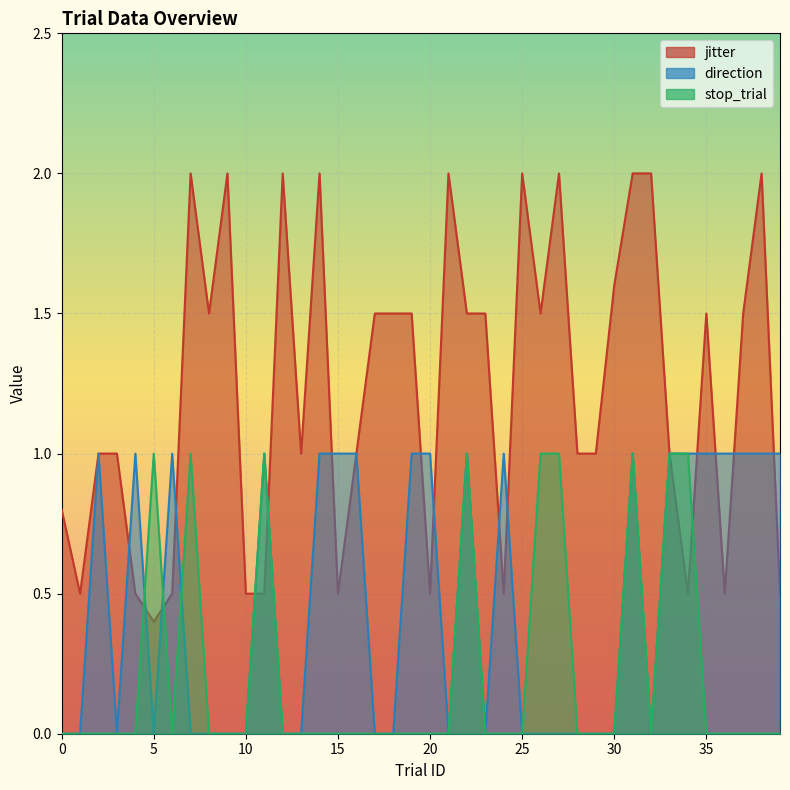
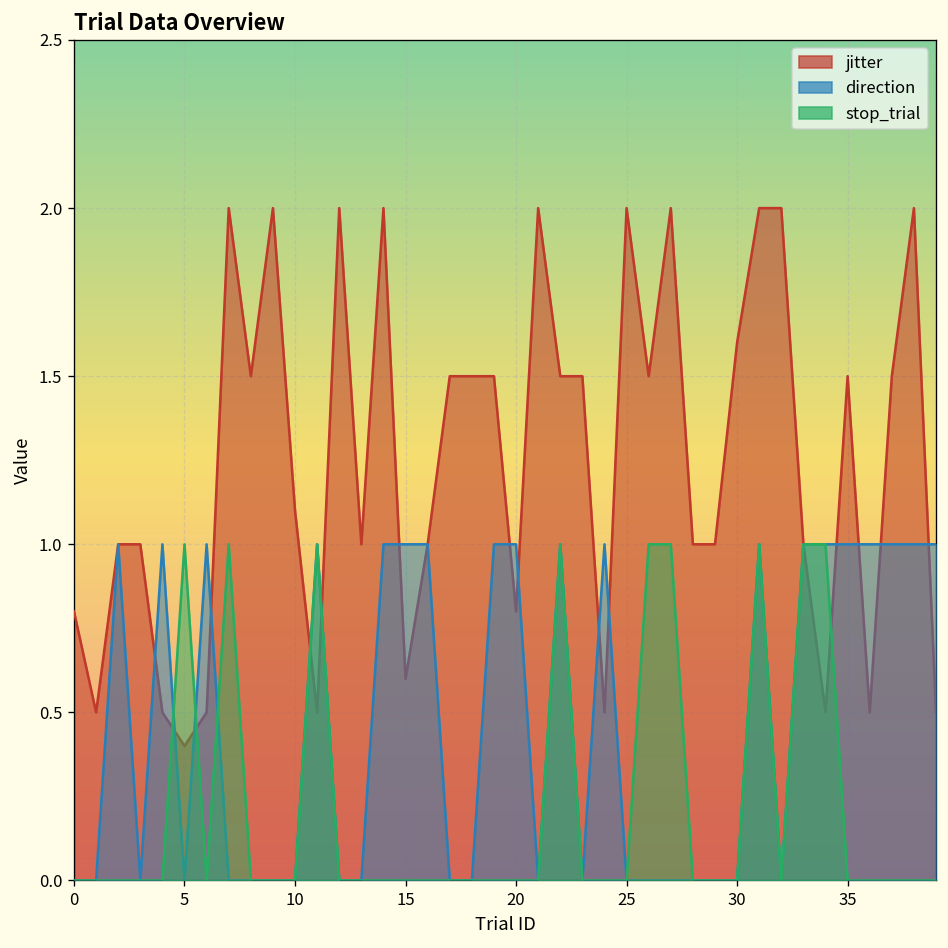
  {
    "jitter": {
      "0": 0.8,
      "5": 0.4,
-     "10": 0.5,
-     "15": 0.5,
-     "20": 0.5,
+     "10": 1.1,
+     "15": 0.6,
+     "20": 0.8,
      "25": 2.0,
      "30": 1.6,
      "35": 1.5
    },
    "direction": {
      "5": 0.0,
      "15": 1.0,
      "20": 1.0,
      "35": 1.0
    },
    "stop_trial": {
      "5": 1.0,
      "15": 0.0,
      "20": 0.0,
      "35": 0.0
    }
  }
